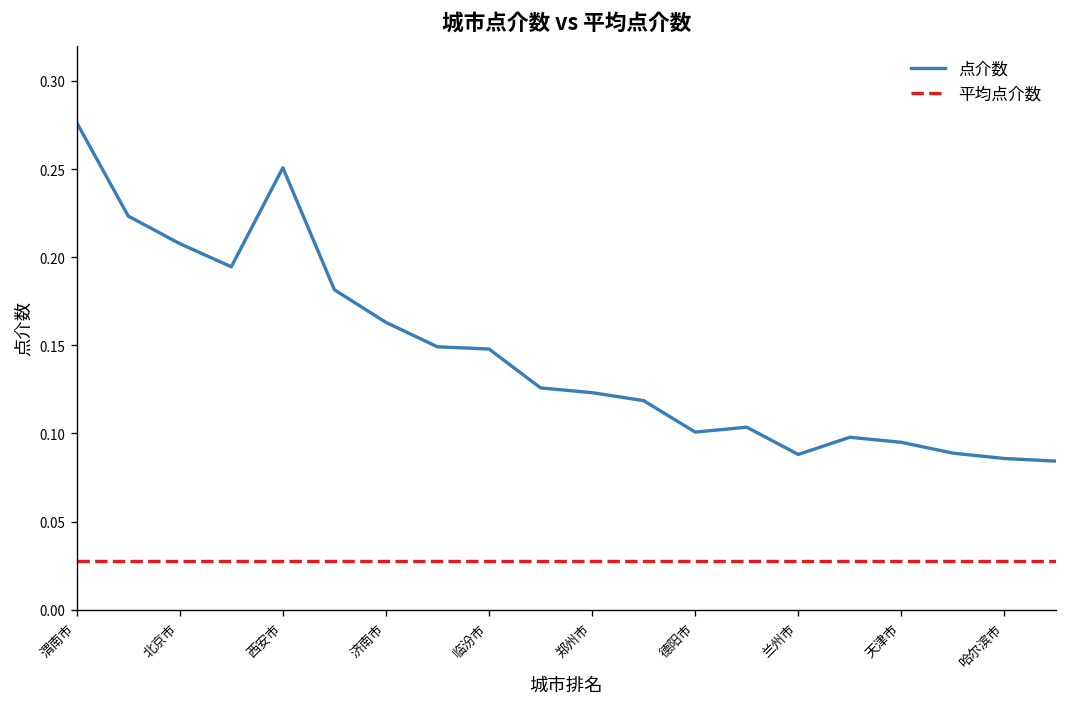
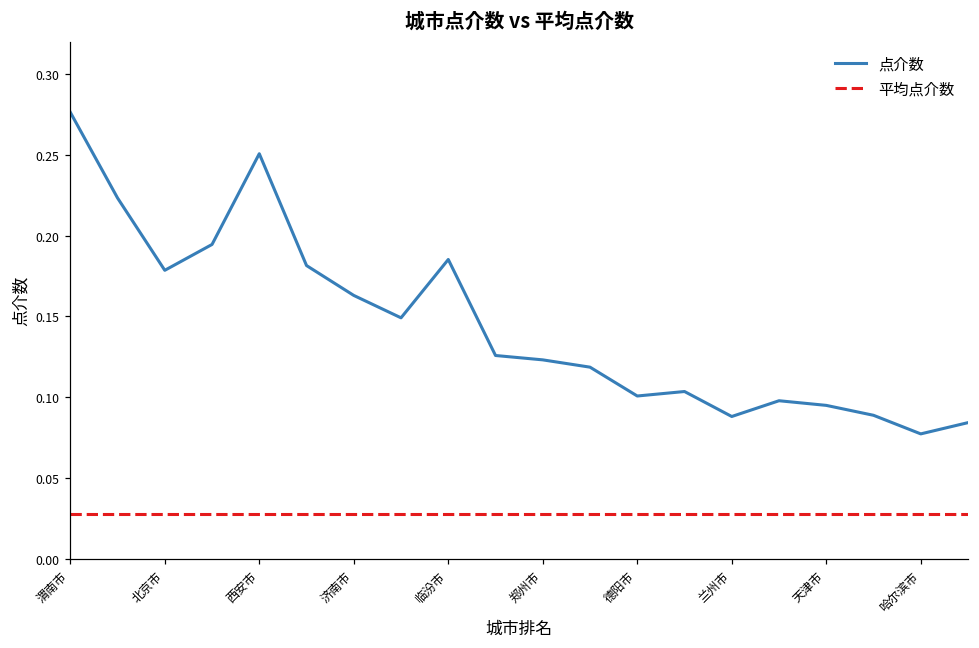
  {
    "点介数": {
      "渭南市": 0.276,
-     "北京市": 0.208,
+     "北京市": 0.179,
      "西安市": 0.251,
      "济南市": 0.163,
-     "临汾市": 0.148,
+     "临汾市": 0.185,
      "郑州市": 0.123,
      "德阳市": 0.101,
      "兰州市": 0.088,
      "天津市": 0.095,
-     "哈尔滨市": 0.086
+     "哈尔滨市": 0.077
    },
    "平均点介数": {
      "渭南市": 0.028,
      "北京市": 0.028,
      "西安市": 0.028,
      "济南市": 0.028,
      "临汾市": 0.028,
      "郑州市": 0.028,
      "德阳市": 0.028,
      "兰州市": 0.028,
      "天津市": 0.028,
      "哈尔滨市": 0.028
    }
  }
